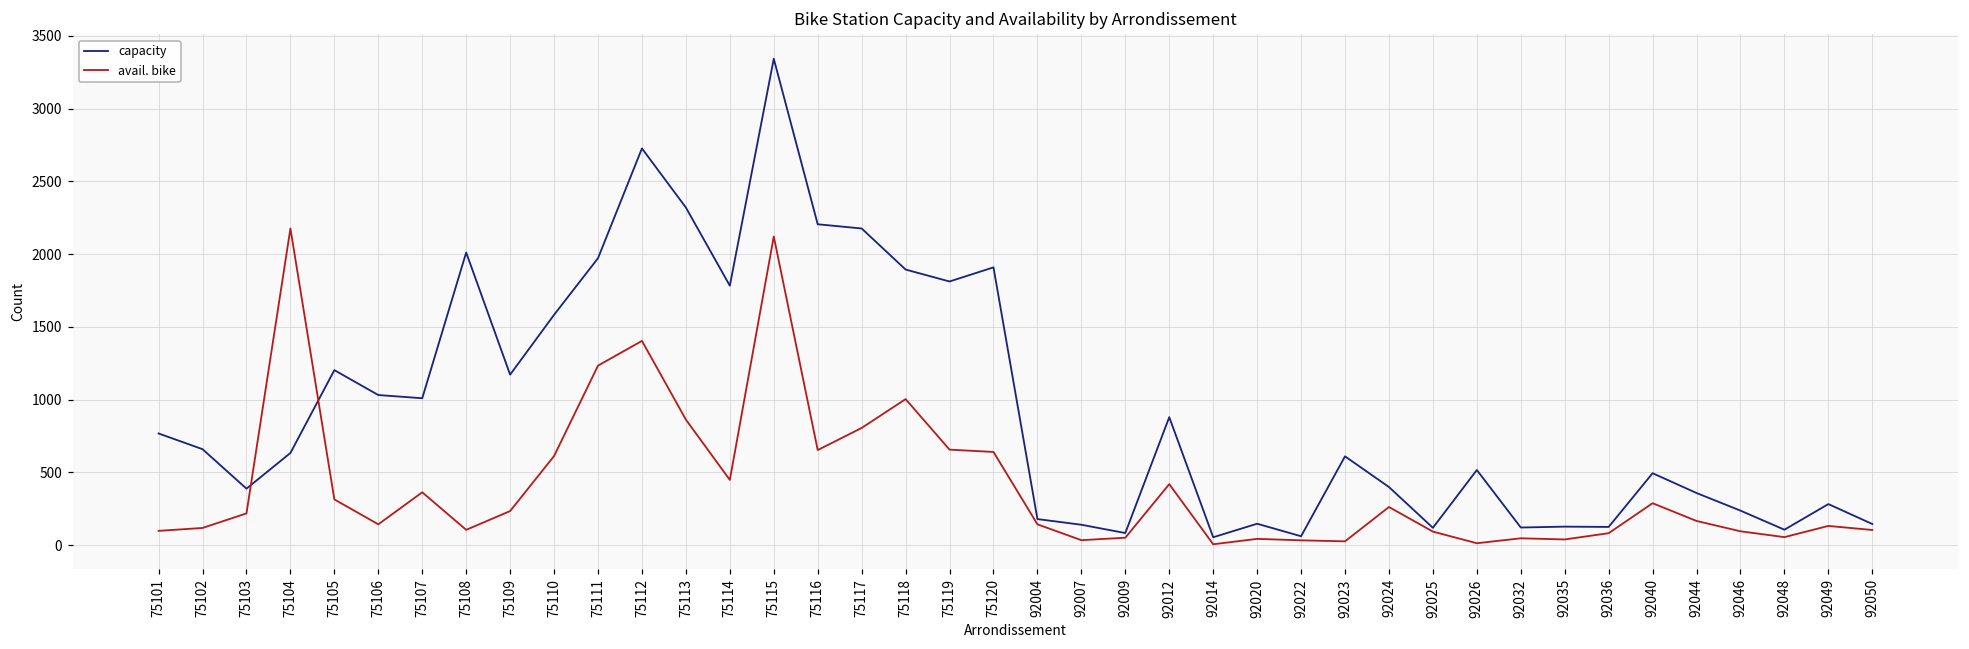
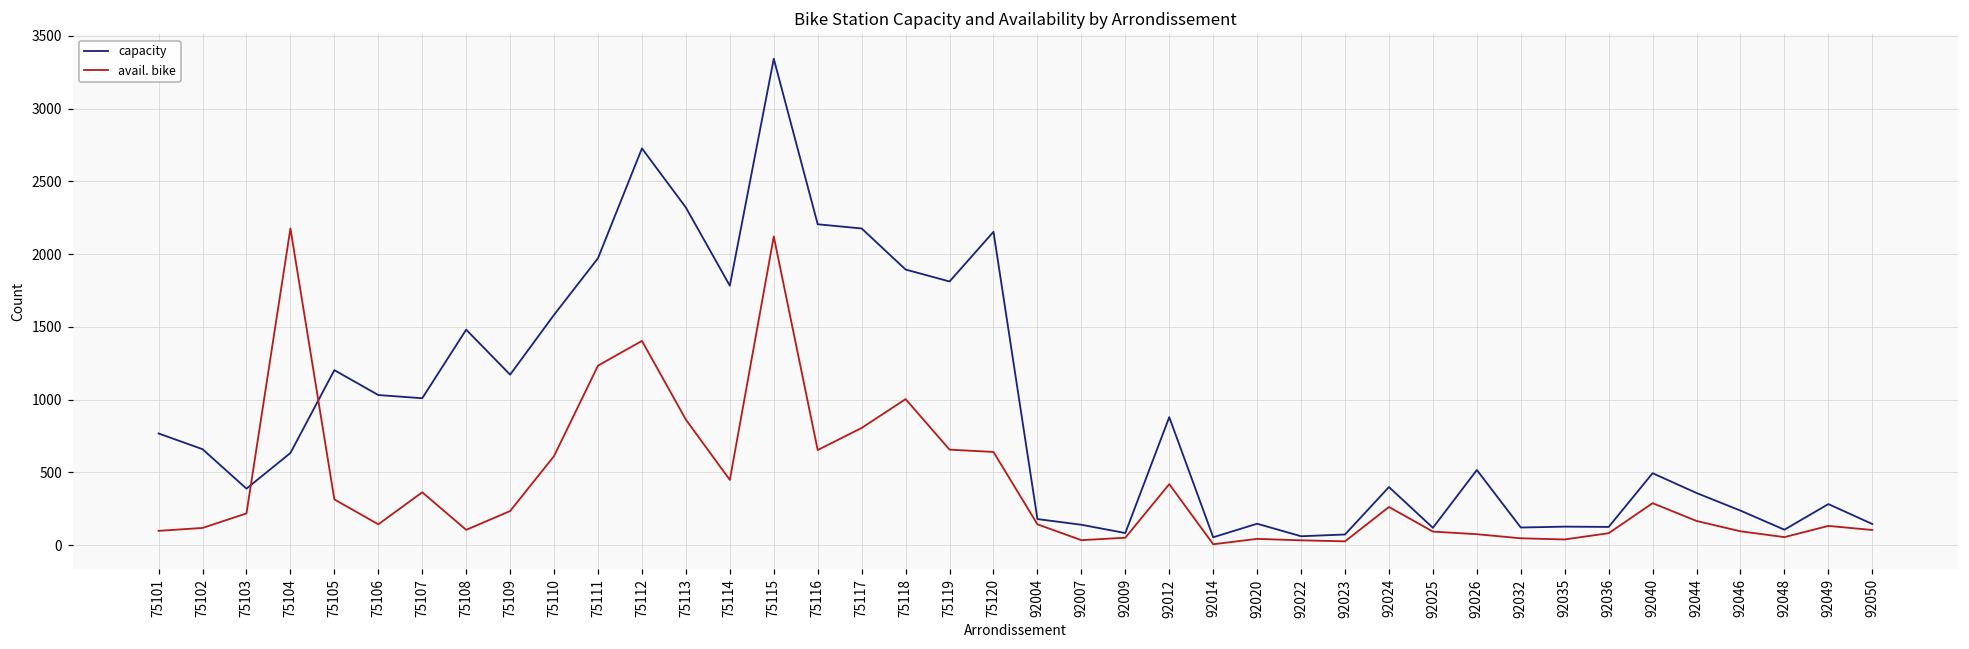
  {
    "capacity": {
      "75101": 770,
      "75102": 660,
      "75103": 390,
      "75104": 630,
      "75105": 1200,
      "75106": 1030,
      "75107": 1010,
-     "75108": 2010,
+     "75108": 1480,
      "75109": 1170,
      "75110": 1580,
      "75111": 1970,
      "75112": 2730,
      "75113": 2320,
      "75114": 1780,
      "75115": 3340,
      "75116": 2210,
      "75117": 2180,
      "75118": 1890,
      "75119": 1810,
-     "75120": 1910,
+     "75120": 2150,
      "92004": 180,
      "92007": 140,
      "92009": 80,
      "92012": 880,
      "92014": 60,
      "92020": 150,
      "92022": 60,
-     "92023": 610,
+     "92023": 70,
      "92024": 400,
      "92025": 120,
      "92026": 520,
      "92032": 120,
      "92035": 130,
      "92036": 130,
      "92040": 500,
      "92044": 360,
      "92046": 240,
      "92048": 110,
      "92049": 280,
      "92050": 150
    },
    "avail. bike": {
      "75101": 100,
      "75102": 120,
      "75103": 220,
      "75104": 2180,
      "75105": 320,
      "75106": 140,
      "75107": 360,
      "75108": 110,
      "75109": 240,
      "75110": 610,
      "75111": 1230,
      "75112": 1400,
      "75113": 860,
      "75114": 450,
      "75115": 2120,
      "75116": 650,
      "75117": 810,
      "75118": 1000,
      "75119": 660,
      "75120": 640,
      "92004": 140,
      "92007": 40,
      "92009": 50,
      "92012": 420,
      "92014": 10,
      "92020": 40,
      "92022": 30,
      "92023": 30,
      "92024": 260,
      "92025": 90,
-     "92026": 10,
+     "92026": 80,
      "92032": 50,
      "92035": 40,
      "92036": 80,
      "92040": 290,
      "92044": 170,
      "92046": 100,
      "92048": 60,
      "92049": 130,
      "92050": 110
    }
  }
